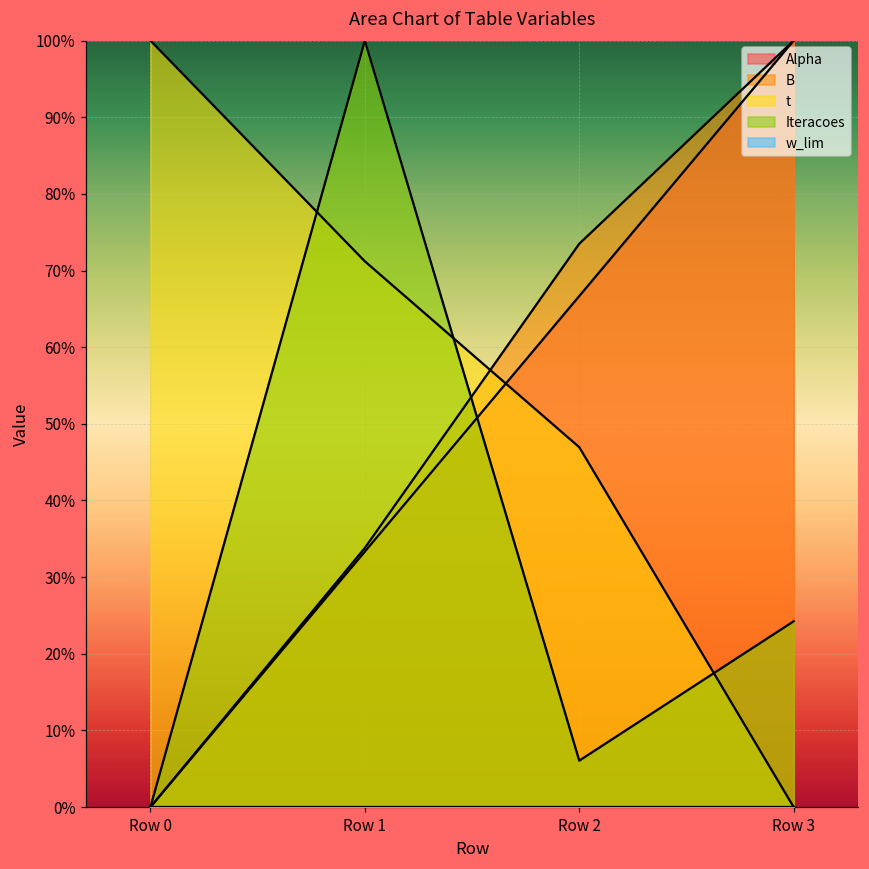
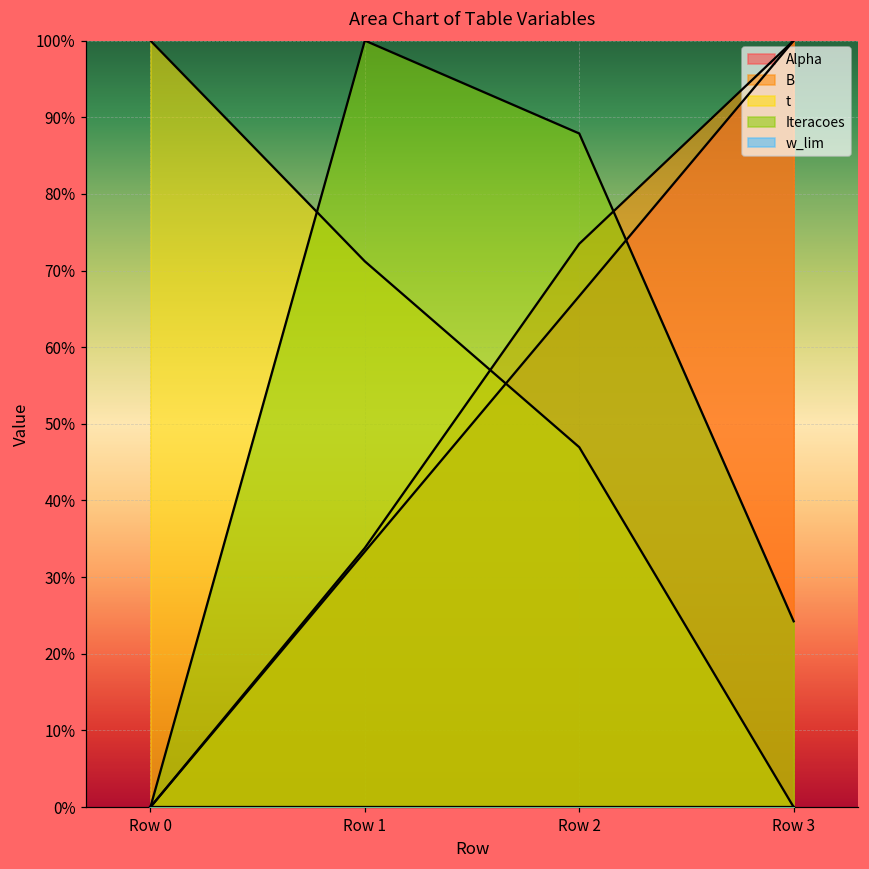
  {
    "Alpha": {
      "Row 1": "33%",
      "Row 2": "67%"
    },
    "B": {
      "Row 1": "34%",
      "Row 2": "73%"
    },
    "t": {
      "Row 0": "100%",
      "Row 1": "71%",
      "Row 2": "47%"
    },
    "Iteracoes": {
      "Row 1": "100%",
-     "Row 2": "6%",
+     "Row 2": "88%",
      "Row 3": "24%"
    },
    "w_lim": {
      "Row 1": "0%",
      "Row 2": "0%"
    }
  }
